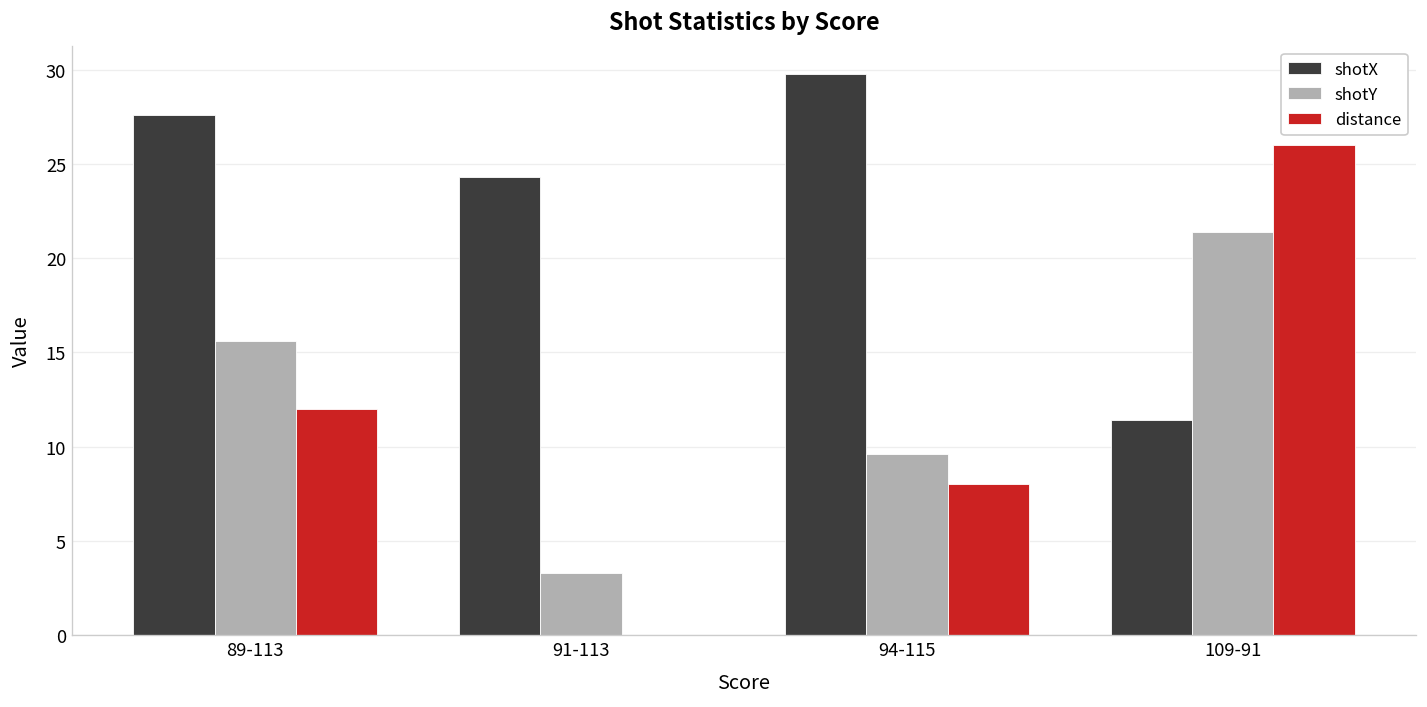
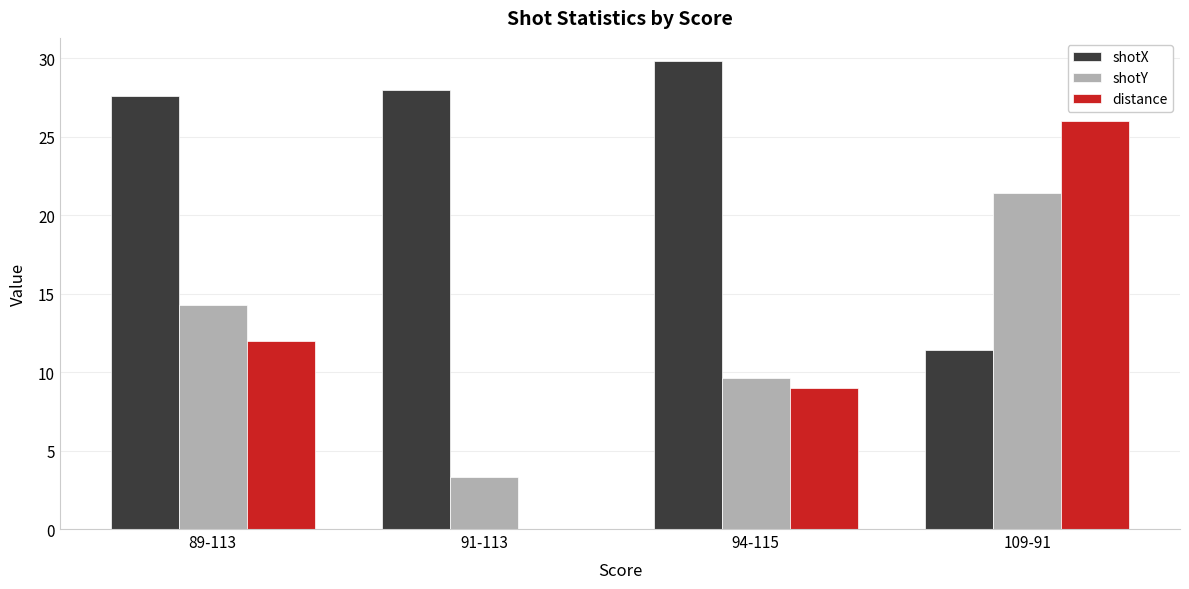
  {
    "shotX": {
      "89-113": 27.6,
-     "91-113": 24.3,
+     "91-113": 28.0,
      "94-115": 29.8,
      "109-91": 11.4
    },
    "shotY": {
-     "89-113": 15.6,
+     "89-113": 14.3,
      "91-113": 3.3,
      "94-115": 9.6,
      "109-91": 21.4
    },
    "distance": {
      "89-113": 12,
      "91-113": 0,
-     "94-115": 8,
+     "94-115": 9,
      "109-91": 26
    }
  }
